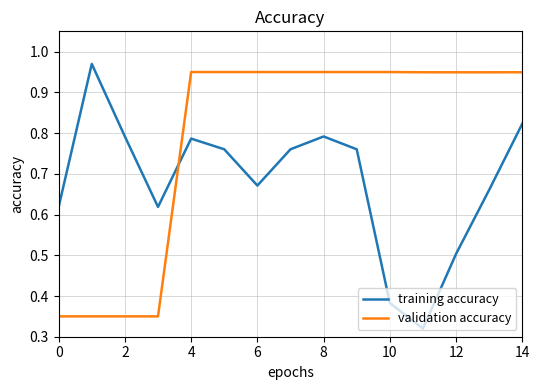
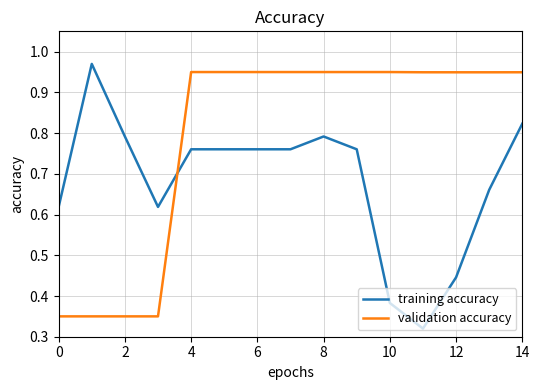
  {
    "training accuracy": {
      "0": 0.62,
      "2": 0.79,
-     "4": 0.79,
-     "6": 0.67,
+     "4": 0.76,
+     "6": 0.76,
      "8": 0.79,
-     "12": 0.50,
+     "12": 0.45,
      "14": 0.82
    },
    "validation accuracy": {
      "0": 0.35,
      "2": 0.35,
      "4": 0.95,
      "6": 0.95,
      "8": 0.95,
      "10": 0.95,
      "12": 0.95,
      "14": 0.95
    }
  }
